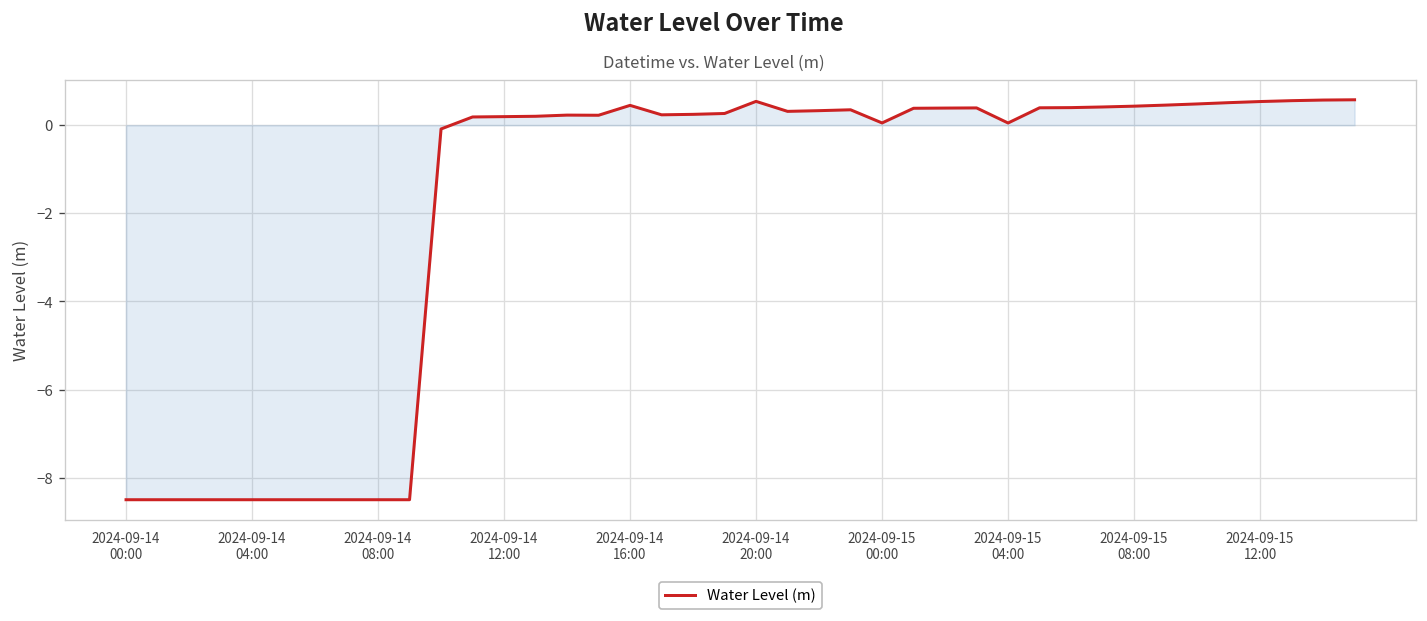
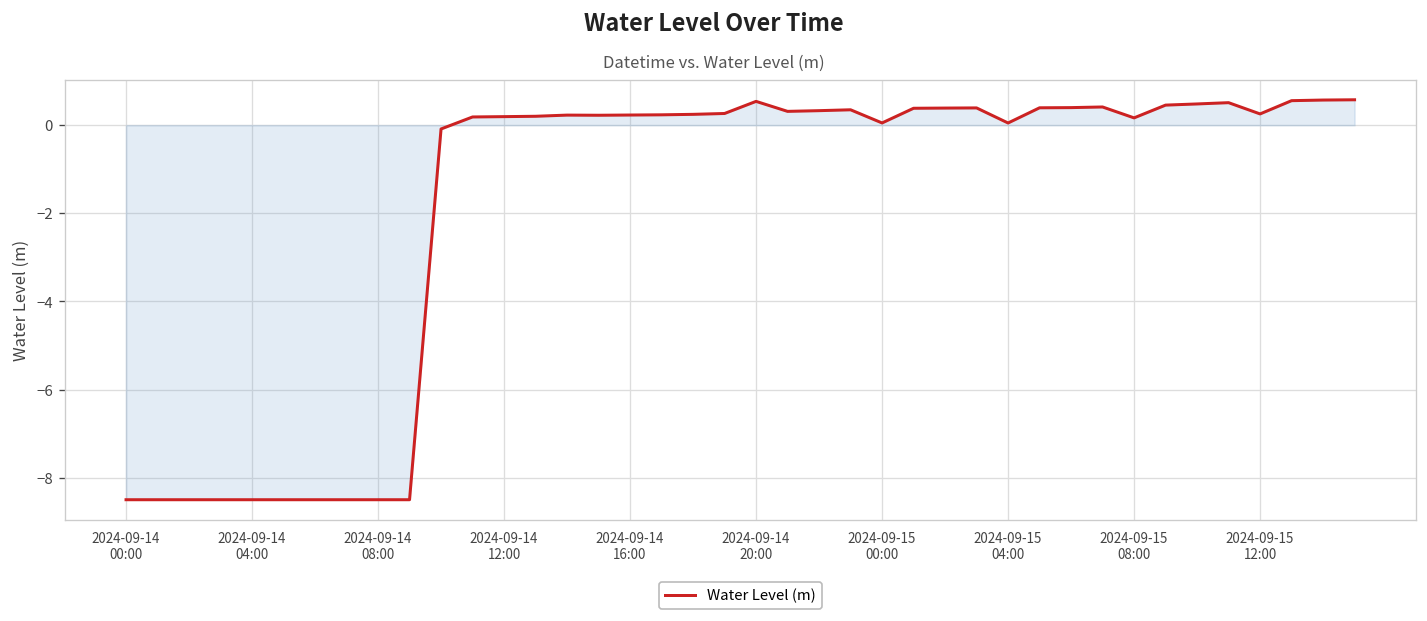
  {
    "Water Level (m)": {
      "2024-09-14 00:00": -8.5,
      "2024-09-14 04:00": -8.5,
      "2024-09-14 08:00": -8.5,
-     "2024-09-14 16:00": 0.5,
-     "2024-09-15 08:00": 0.4,
-     "2024-09-15 12:00": 0.5
+     "2024-09-14 16:00": 0.2,
+     "2024-09-15 08:00": 0.2,
+     "2024-09-15 12:00": 0.3
    }
  }
